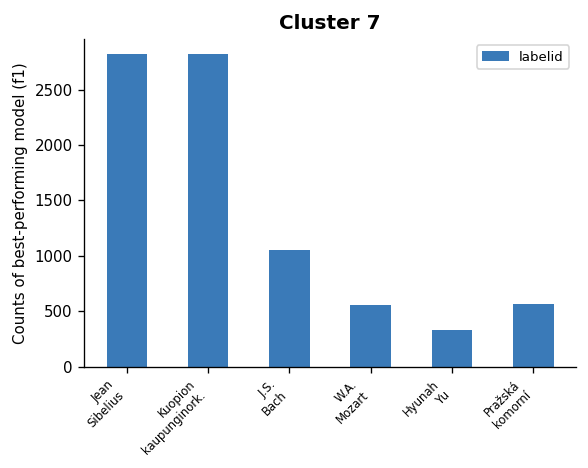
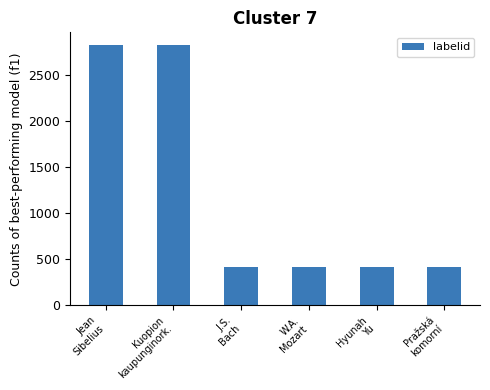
  {
    "Jean Sibelius": 2800,
    "Kuopion kaupunginork.": 2800,
-   "J.S. Bach": 1000,
-   "W.A. Mozart": 600,
-   "Hyunah Yu": 300,
-   "Pražská komorní": 600
+   "J.S. Bach": 400,
+   "W.A. Mozart": 400,
+   "Hyunah Yu": 400,
+   "Pražská komorní": 400
  }
